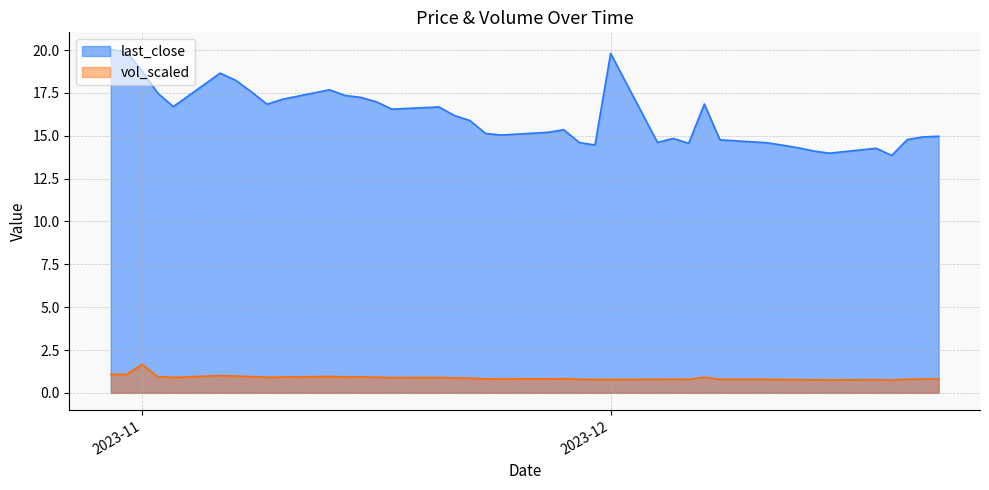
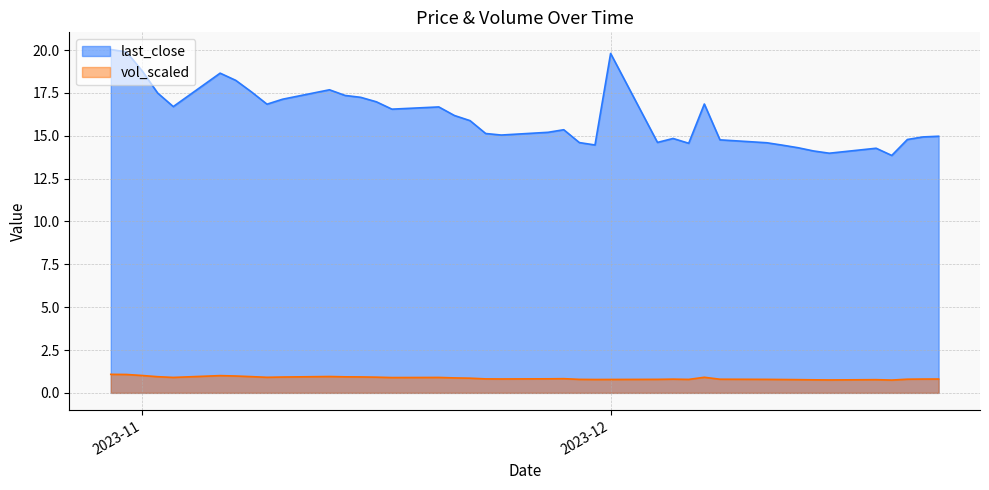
  {
    "last_close": {
      "2023-12": 19.8
    },
    "vol_scaled": {
-     "2023-11": 1.7,
+     "2023-11": 1.0,
      "2023-12": 0.8
    }
  }
